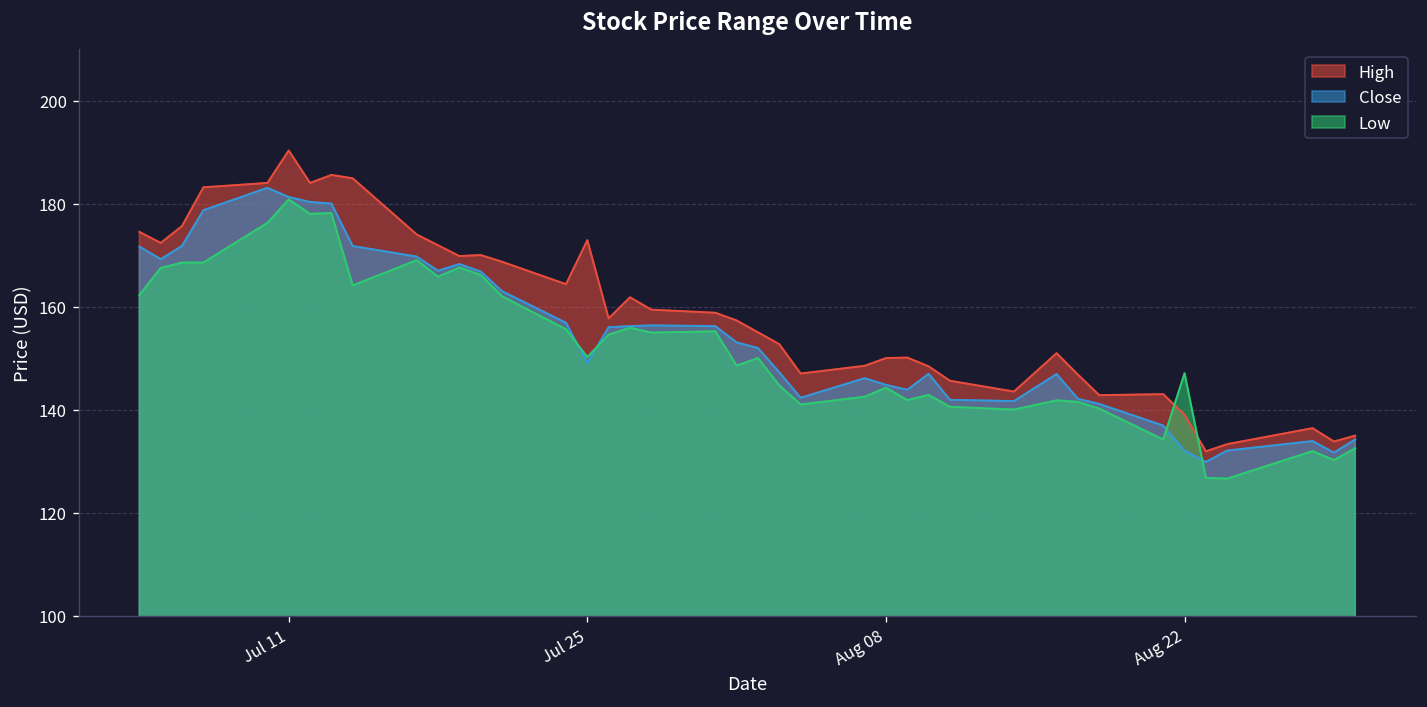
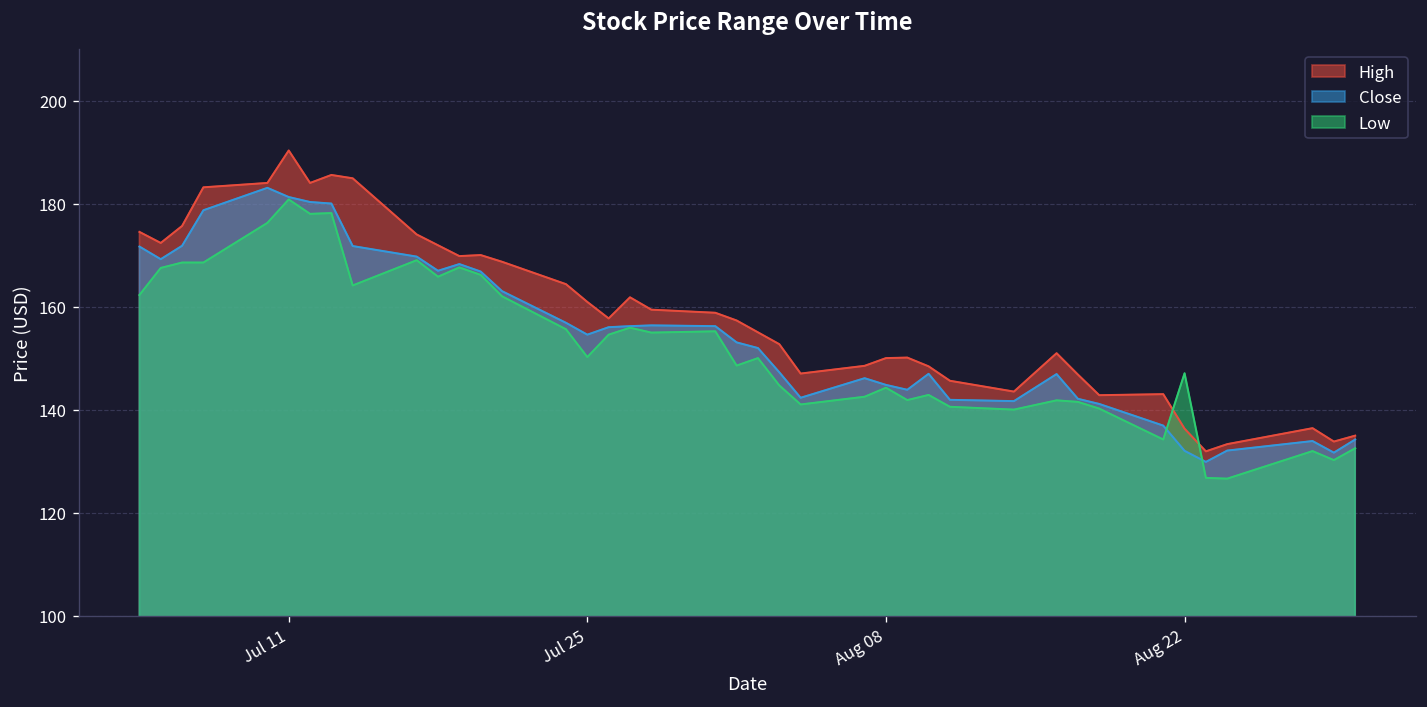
  {
    "High": {
      "Jul 11": 190,
-     "Jul 25": 173,
+     "Jul 25": 161,
      "Aug 08": 150,
-     "Aug 22": 139
+     "Aug 22": 136
    },
    "Close": {
-     "Jul 25": 149,
+     "Jul 25": 155,
      "Aug 22": 132
    },
    "Low": {
      "Jul 25": 150,
      "Aug 22": 147
    }
  }
